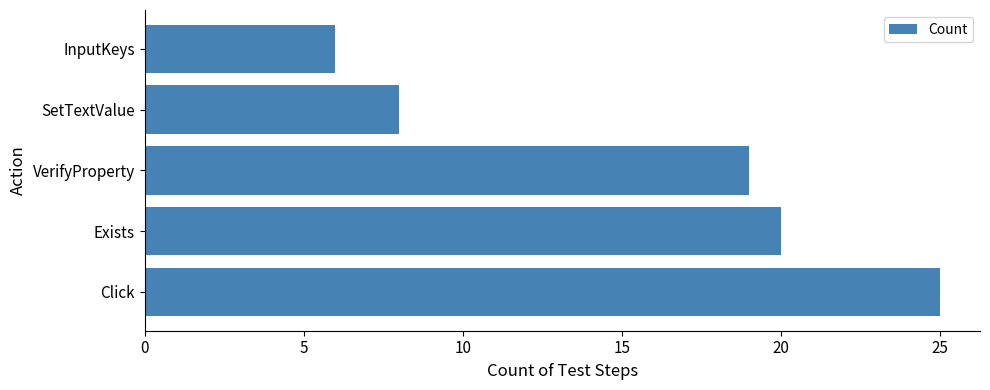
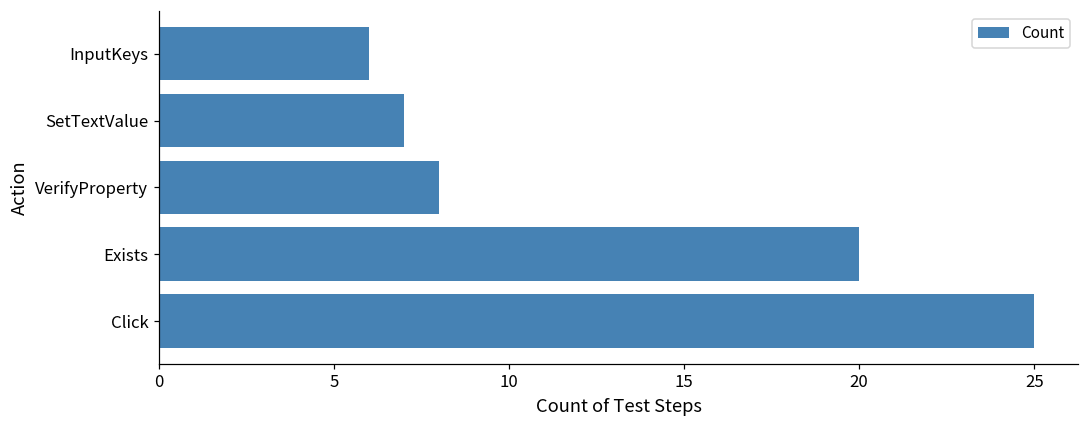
  {
    "InputKeys": 6,
-   "SetTextValue": 8,
-   "VerifyProperty": 19,
+   "SetTextValue": 7,
+   "VerifyProperty": 8,
    "Exists": 20,
    "Click": 25
  }
